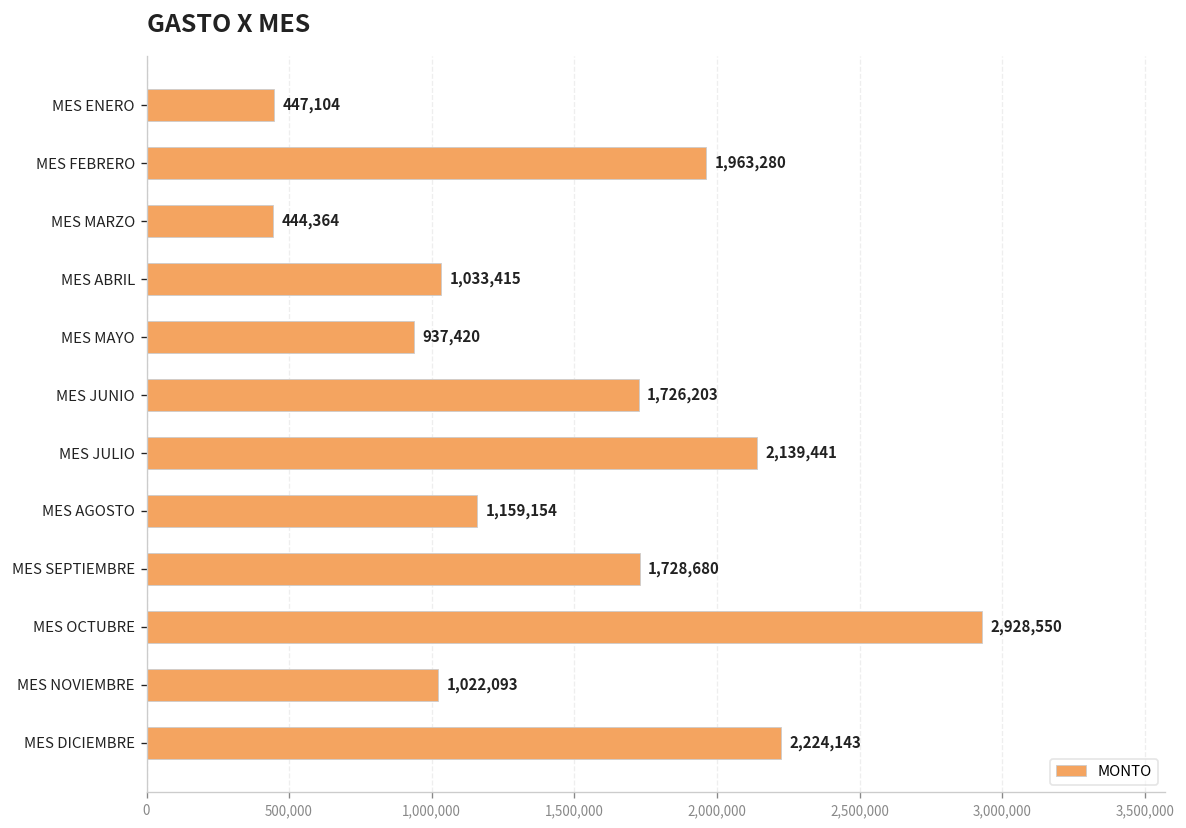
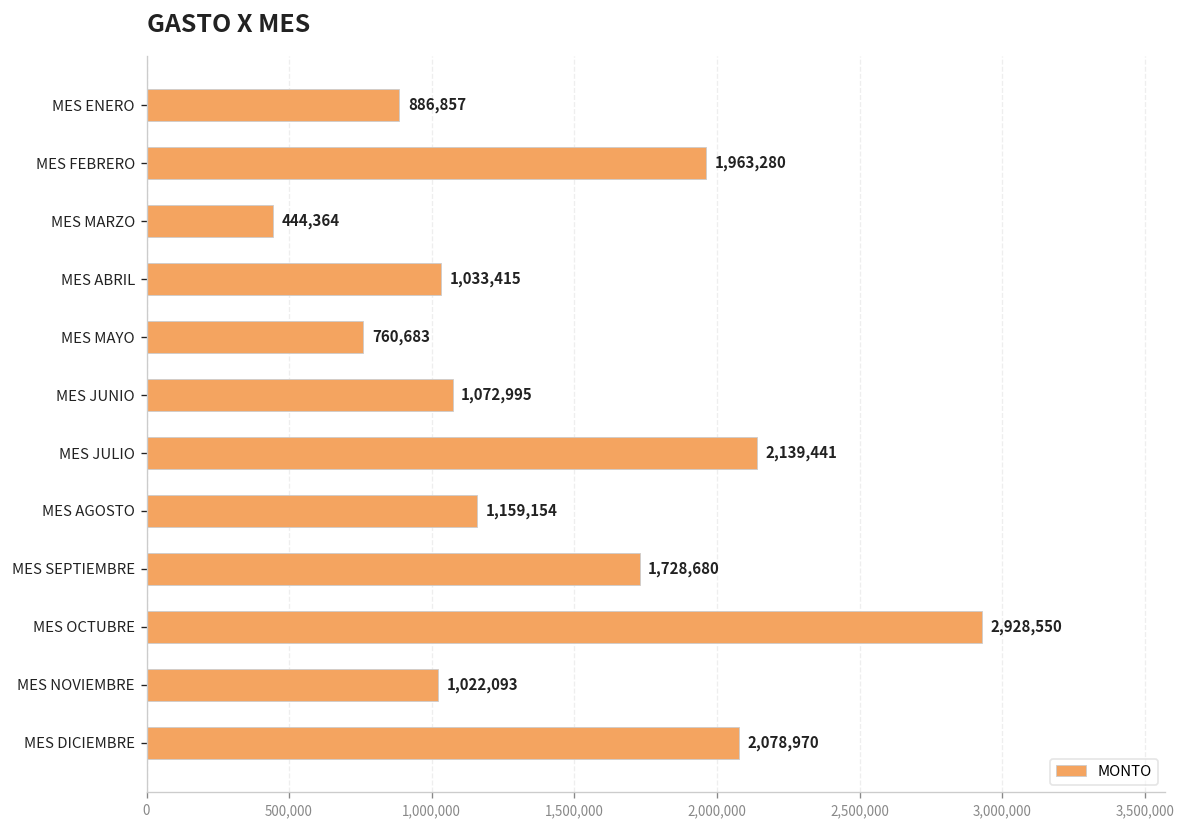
  {
-   "MES ENERO": "447,104",
+   "MES ENERO": "886,857",
    "MES FEBRERO": "1,963,280",
    "MES MARZO": "444,364",
    "MES ABRIL": "1,033,415",
-   "MES MAYO": "937,420",
-   "MES JUNIO": "1,726,203",
+   "MES MAYO": "760,683",
+   "MES JUNIO": "1,072,995",
    "MES JULIO": "2,139,441",
    "MES AGOSTO": "1,159,154",
    "MES SEPTIEMBRE": "1,728,680",
    "MES OCTUBRE": "2,928,550",
    "MES NOVIEMBRE": "1,022,093",
-   "MES DICIEMBRE": "2,224,143"
+   "MES DICIEMBRE": "2,078,970"
  }
